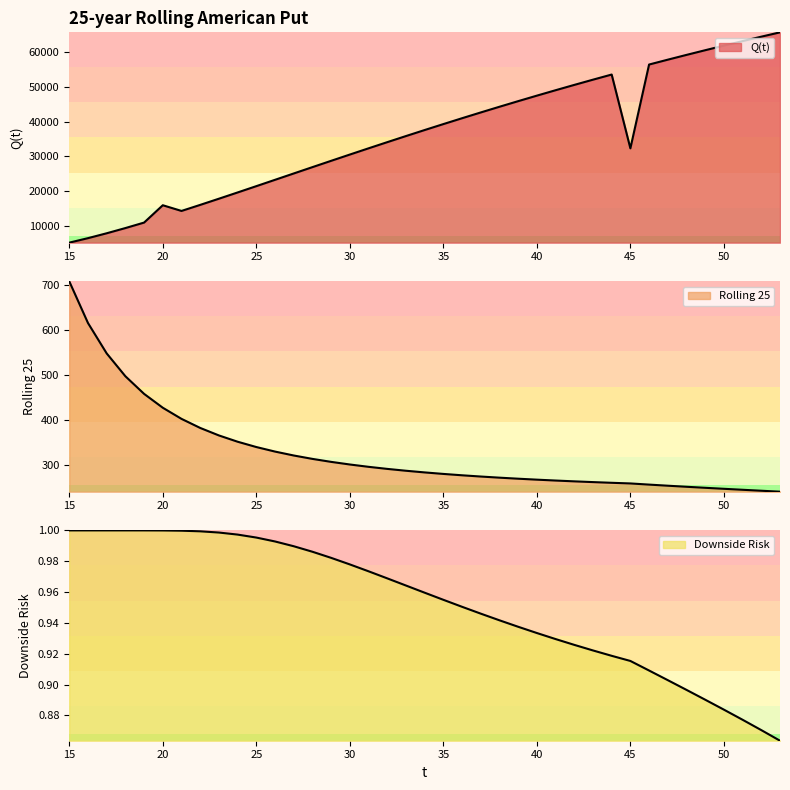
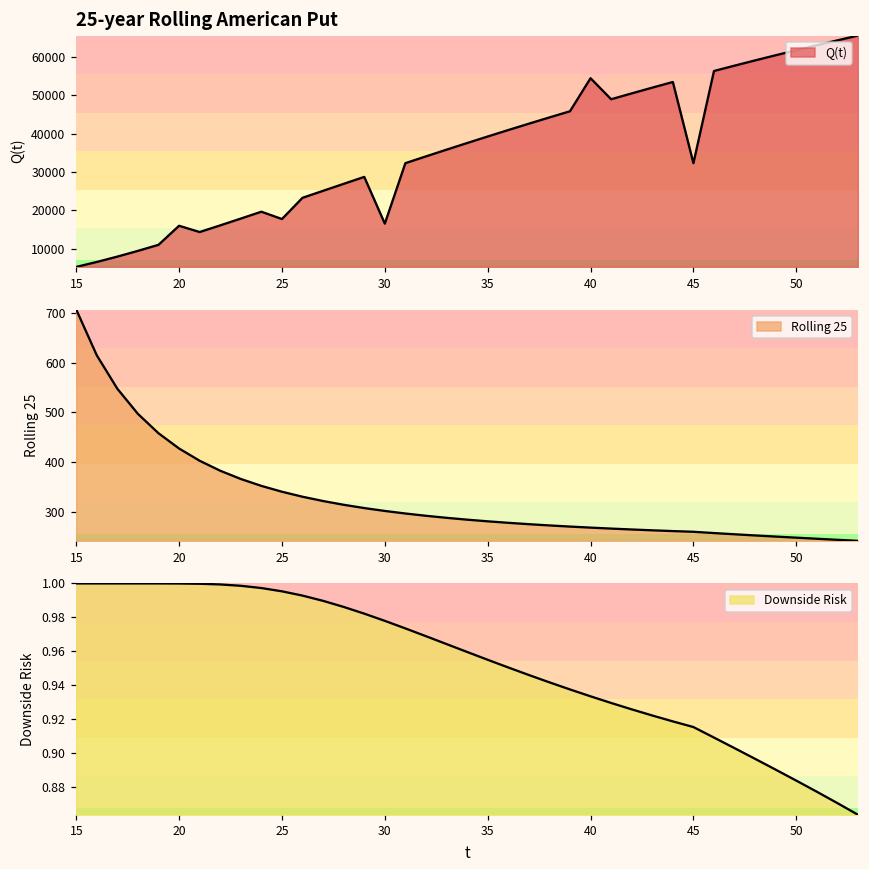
  {
    "25-year Rolling American Put": {
      "15": 5000,
      "20": 16000,
-     "25": 21000,
-     "30": 31000,
+     "25": 18000,
+     "30": 17000,
      "35": 39000,
-     "40": 47000,
+     "40": 55000,
      "45": 32000
    }
  }
